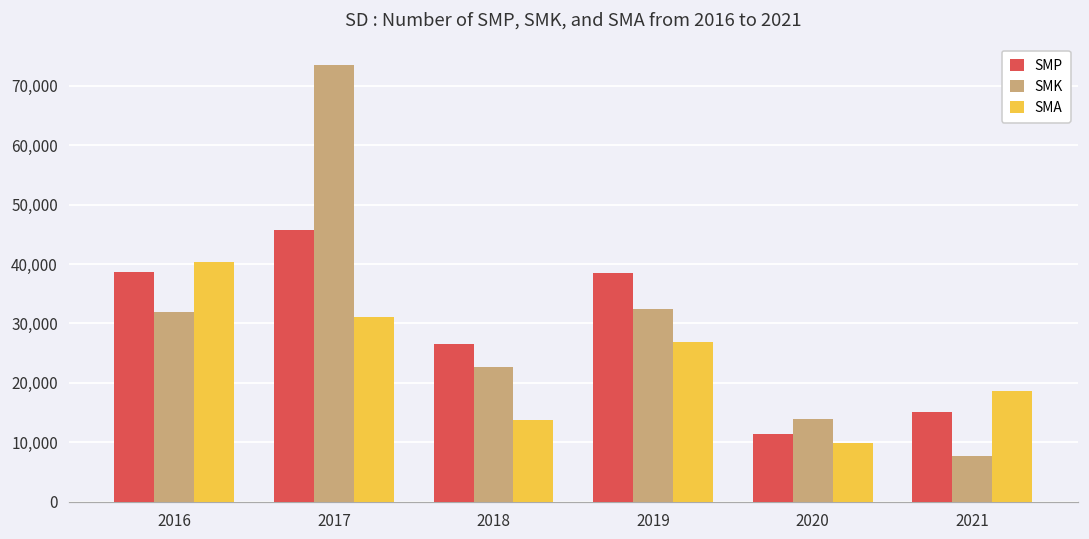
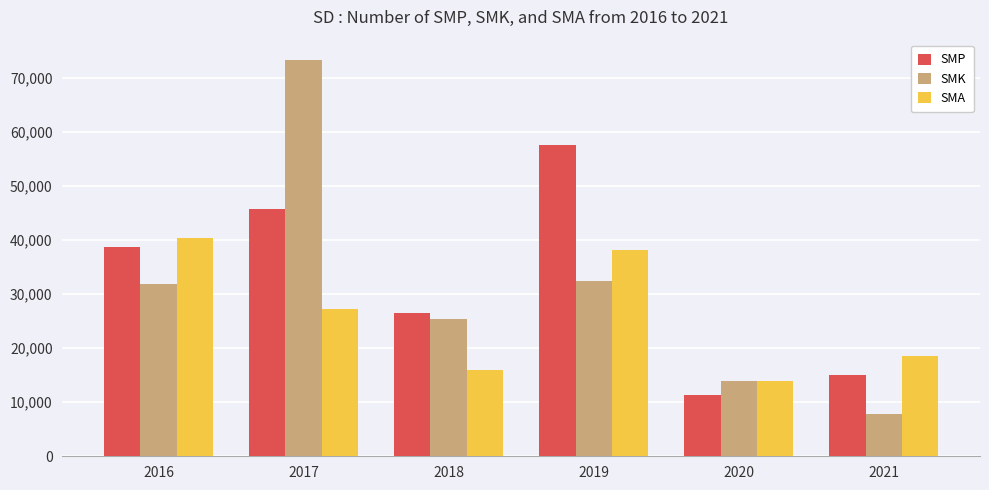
  {
    "SMP": {
      "2016": "39,000",
      "2017": "46,000",
      "2018": "27,000",
-     "2019": "38,000",
+     "2019": "58,000",
      "2020": "11,000",
      "2021": "15,000"
    },
    "SMK": {
      "2016": "32,000",
      "2017": "73,000",
-     "2018": "23,000",
+     "2018": "25,000",
      "2019": "32,000",
      "2020": "14,000",
      "2021": "8,000"
    },
    "SMA": {
      "2016": "40,000",
-     "2017": "31,000",
-     "2018": "14,000",
-     "2019": "27,000",
-     "2020": "10,000",
+     "2017": "27,000",
+     "2018": "16,000",
+     "2019": "38,000",
+     "2020": "14,000",
      "2021": "19,000"
    }
  }
